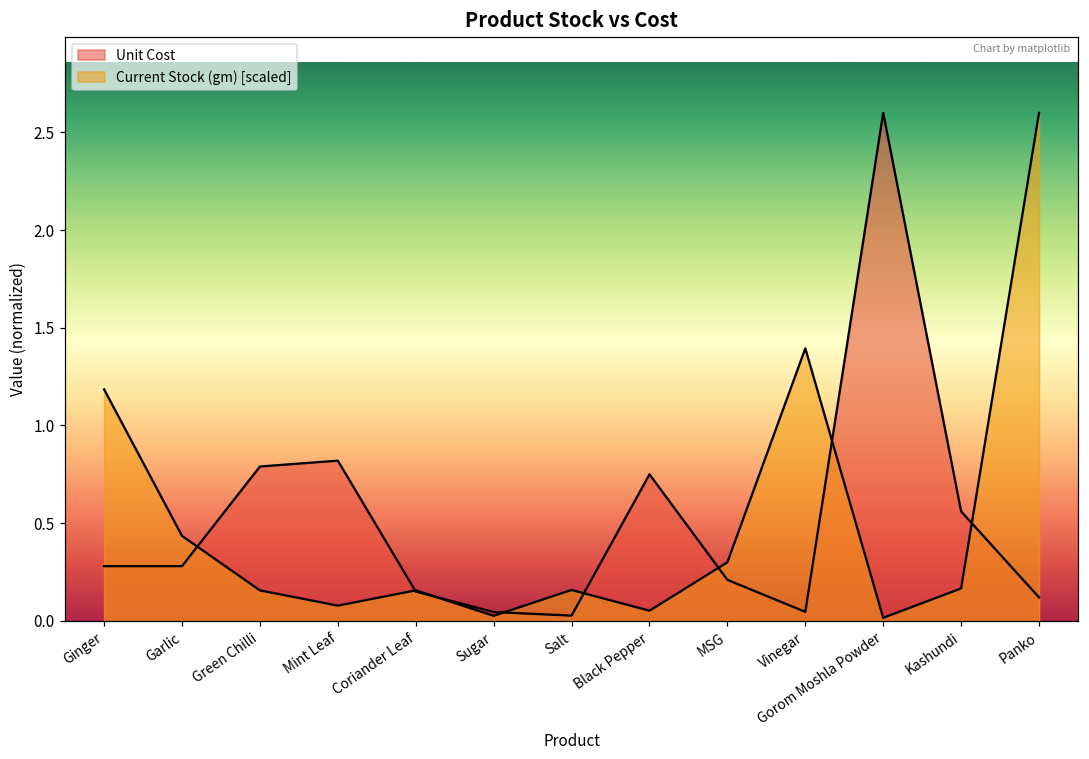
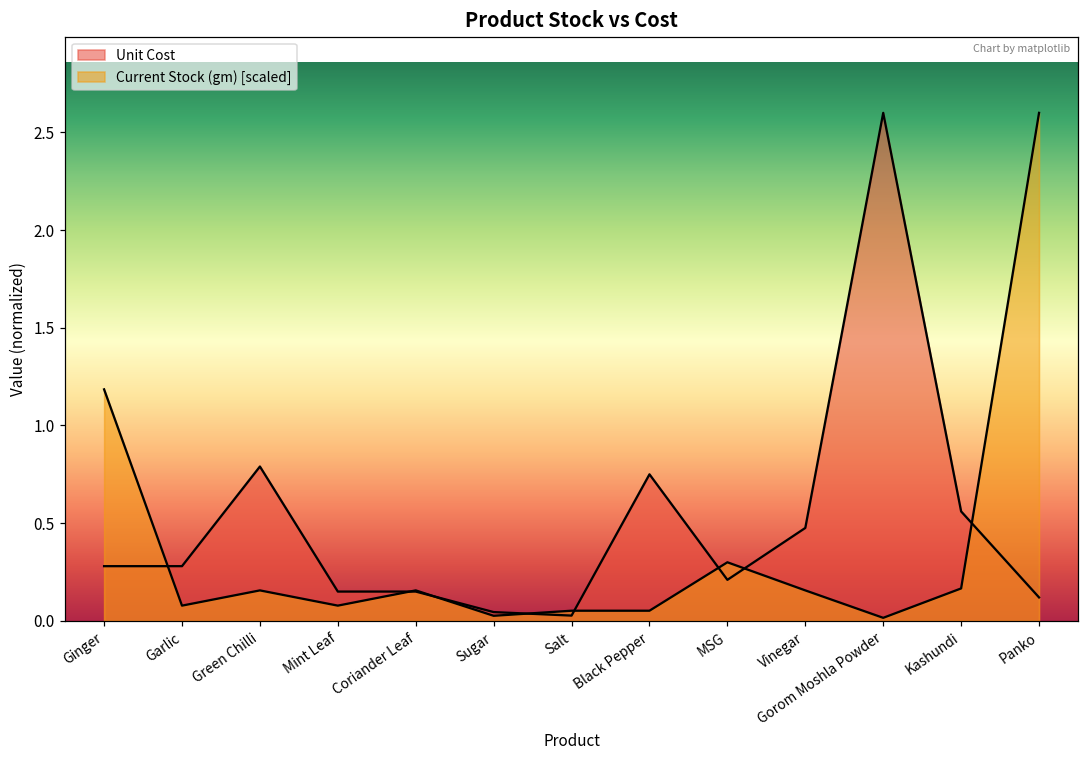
  {
    "Unit Cost": {
      "Ginger": 0.28,
      "Garlic": 0.28,
      "Green Chilli": 0.79,
-     "Mint Leaf": 0.82,
+     "Mint Leaf": 0.15,
      "Sugar": 0.05,
      "Salt": 0.03,
      "Black Pepper": 0.75,
      "MSG": 0.21,
-     "Vinegar": 0.05,
+     "Vinegar": 0.48,
      "Gorom Moshla Powder": 2.60,
      "Kashundi": 0.56,
      "Panko": 0.12
    },
    "Current Stock (gm) [scaled]": {
      "Ginger": 1.18,
-     "Garlic": 0.44,
+     "Garlic": 0.08,
      "Green Chilli": 0.16,
      "Mint Leaf": 0.08,
      "Sugar": 0.03,
-     "Salt": 0.16,
+     "Salt": 0.05,
      "Black Pepper": 0.05,
      "MSG": 0.30,
-     "Vinegar": 1.39,
+     "Vinegar": 0.16,
      "Gorom Moshla Powder": 0.02,
      "Kashundi": 0.17,
      "Panko": 2.60
    }
  }
